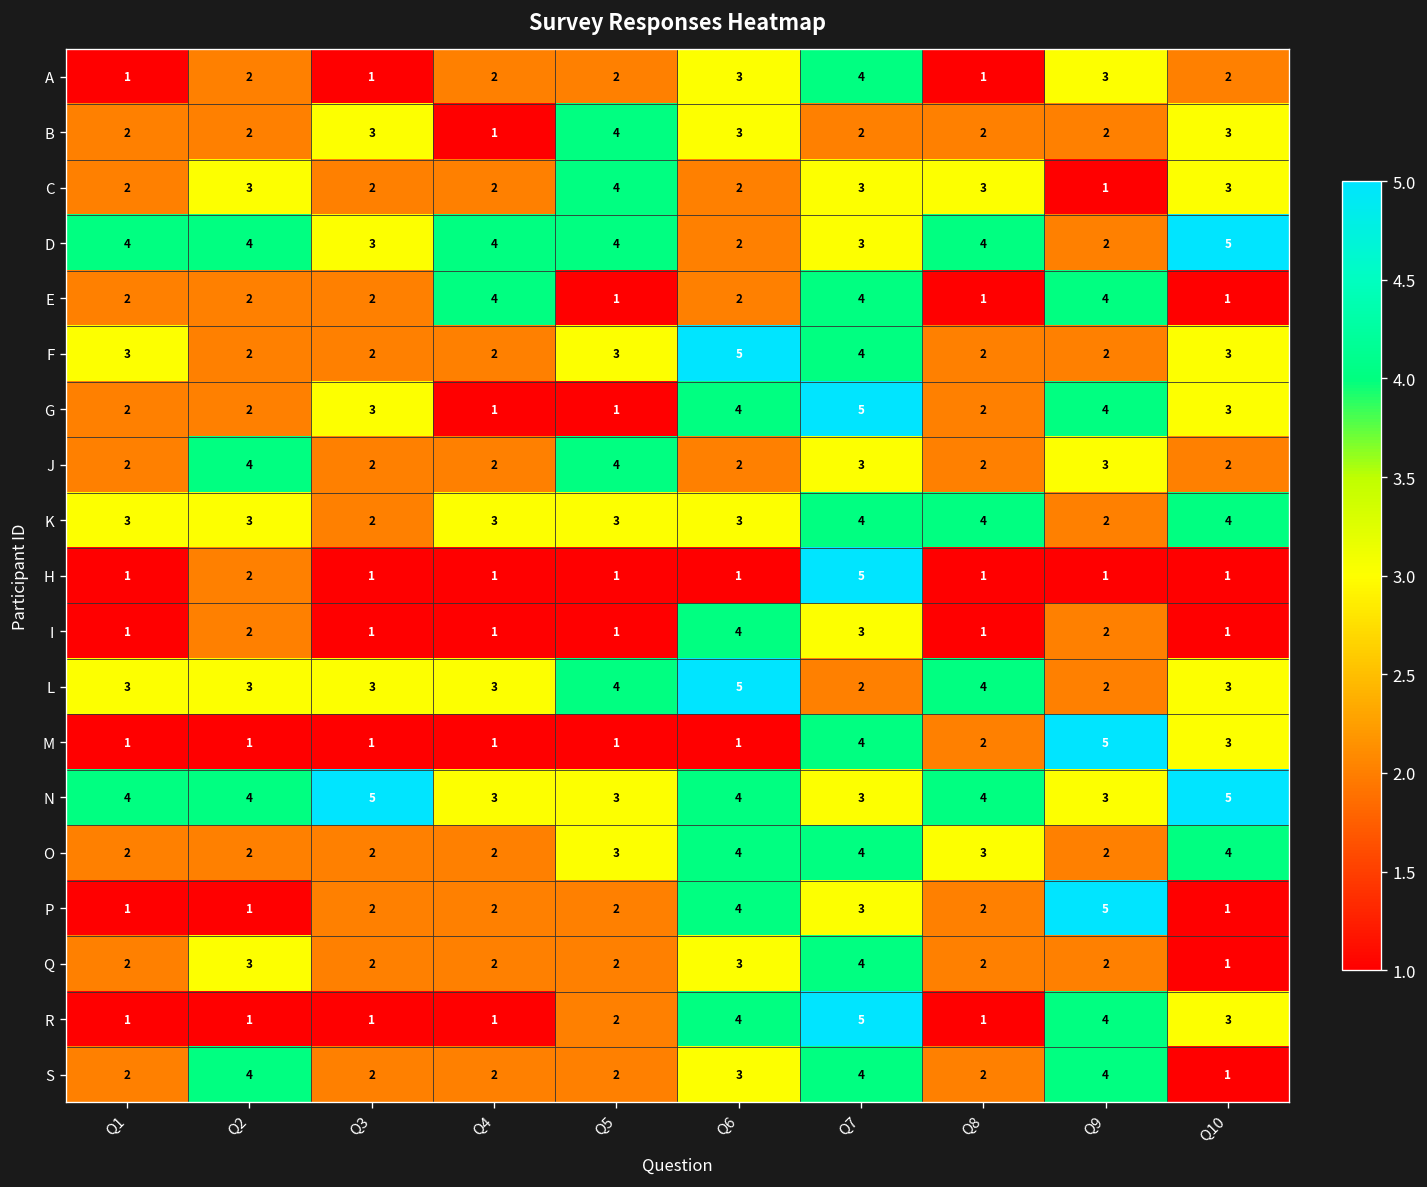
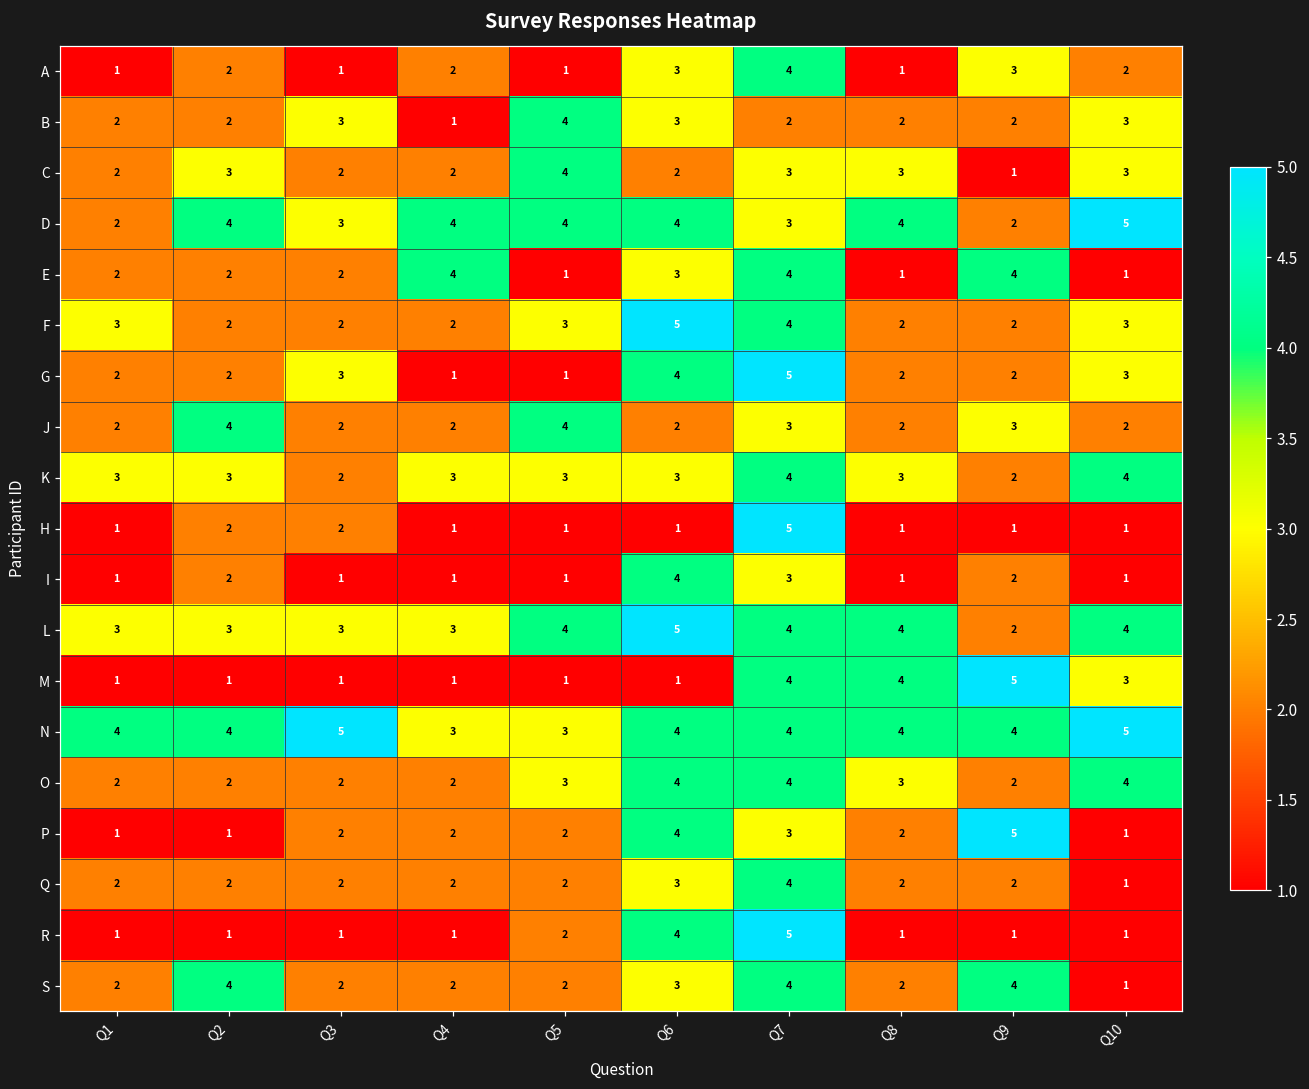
  {
    "A": {
      "Q1": 1,
      "Q2": 2,
      "Q3": 1,
      "Q4": 2,
-     "Q5": 2,
+     "Q5": 1,
      "Q6": 3,
      "Q7": 4,
      "Q8": 1,
      "Q9": 3,
      "Q10": 2
    },
    "B": {
      "Q1": 2,
      "Q2": 2,
      "Q3": 3,
      "Q4": 1,
      "Q5": 4,
      "Q6": 3,
      "Q7": 2,
      "Q8": 2,
      "Q9": 2,
      "Q10": 3
    },
    "C": {
      "Q1": 2,
      "Q2": 3,
      "Q3": 2,
      "Q4": 2,
      "Q5": 4,
      "Q6": 2,
      "Q7": 3,
      "Q8": 3,
      "Q9": 1,
      "Q10": 3
    },
    "D": {
-     "Q1": 4,
+     "Q1": 2,
      "Q2": 4,
      "Q3": 3,
      "Q4": 4,
      "Q5": 4,
-     "Q6": 2,
+     "Q6": 4,
      "Q7": 3,
      "Q8": 4,
      "Q9": 2,
      "Q10": 5
    },
    "E": {
      "Q1": 2,
      "Q2": 2,
      "Q3": 2,
      "Q4": 4,
      "Q5": 1,
-     "Q6": 2,
+     "Q6": 3,
      "Q7": 4,
      "Q8": 1,
      "Q9": 4,
      "Q10": 1
    },
    "F": {
      "Q1": 3,
      "Q2": 2,
      "Q3": 2,
      "Q4": 2,
      "Q5": 3,
      "Q6": 5,
      "Q7": 4,
      "Q8": 2,
      "Q9": 2,
      "Q10": 3
    },
    "G": {
      "Q1": 2,
      "Q2": 2,
      "Q3": 3,
      "Q4": 1,
      "Q5": 1,
      "Q6": 4,
      "Q7": 5,
      "Q8": 2,
-     "Q9": 4,
+     "Q9": 2,
      "Q10": 3
    },
    "J": {
      "Q1": 2,
      "Q2": 4,
      "Q3": 2,
      "Q4": 2,
      "Q5": 4,
      "Q6": 2,
      "Q7": 3,
      "Q8": 2,
      "Q9": 3,
      "Q10": 2
    },
    "K": {
      "Q1": 3,
      "Q2": 3,
      "Q3": 2,
      "Q4": 3,
      "Q5": 3,
      "Q6": 3,
      "Q7": 4,
-     "Q8": 4,
+     "Q8": 3,
      "Q9": 2,
      "Q10": 4
    },
    "H": {
      "Q1": 1,
      "Q2": 2,
-     "Q3": 1,
+     "Q3": 2,
      "Q4": 1,
      "Q5": 1,
      "Q6": 1,
      "Q7": 5,
      "Q8": 1,
      "Q9": 1,
      "Q10": 1
    },
    "I": {
      "Q1": 1,
      "Q2": 2,
      "Q3": 1,
      "Q4": 1,
      "Q5": 1,
      "Q6": 4,
      "Q7": 3,
      "Q8": 1,
      "Q9": 2,
      "Q10": 1
    },
    "L": {
      "Q1": 3,
      "Q2": 3,
      "Q3": 3,
      "Q4": 3,
      "Q5": 4,
      "Q6": 5,
-     "Q7": 2,
+     "Q7": 4,
      "Q8": 4,
      "Q9": 2,
-     "Q10": 3
+     "Q10": 4
    },
    "M": {
      "Q1": 1,
      "Q2": 1,
      "Q3": 1,
      "Q4": 1,
      "Q5": 1,
      "Q6": 1,
      "Q7": 4,
-     "Q8": 2,
+     "Q8": 4,
      "Q9": 5,
      "Q10": 3
    },
    "N": {
      "Q1": 4,
      "Q2": 4,
      "Q3": 5,
      "Q4": 3,
      "Q5": 3,
      "Q6": 4,
-     "Q7": 3,
+     "Q7": 4,
      "Q8": 4,
-     "Q9": 3,
+     "Q9": 4,
      "Q10": 5
    },
    "O": {
      "Q1": 2,
      "Q2": 2,
      "Q3": 2,
      "Q4": 2,
      "Q5": 3,
      "Q6": 4,
      "Q7": 4,
      "Q8": 3,
      "Q9": 2,
      "Q10": 4
    },
    "P": {
      "Q1": 1,
      "Q2": 1,
      "Q3": 2,
      "Q4": 2,
      "Q5": 2,
      "Q6": 4,
      "Q7": 3,
      "Q8": 2,
      "Q9": 5,
      "Q10": 1
    },
    "Q": {
      "Q1": 2,
-     "Q2": 3,
+     "Q2": 2,
      "Q3": 2,
      "Q4": 2,
      "Q5": 2,
      "Q6": 3,
      "Q7": 4,
      "Q8": 2,
      "Q9": 2,
      "Q10": 1
    },
    "R": {
      "Q1": 1,
      "Q2": 1,
      "Q3": 1,
      "Q4": 1,
      "Q5": 2,
      "Q6": 4,
      "Q7": 5,
      "Q8": 1,
-     "Q9": 4,
-     "Q10": 3
+     "Q9": 1,
+     "Q10": 1
    },
    "S": {
      "Q1": 2,
      "Q2": 4,
      "Q3": 2,
      "Q4": 2,
      "Q5": 2,
      "Q6": 3,
      "Q7": 4,
      "Q8": 2,
      "Q9": 4,
      "Q10": 1
    }
  }
